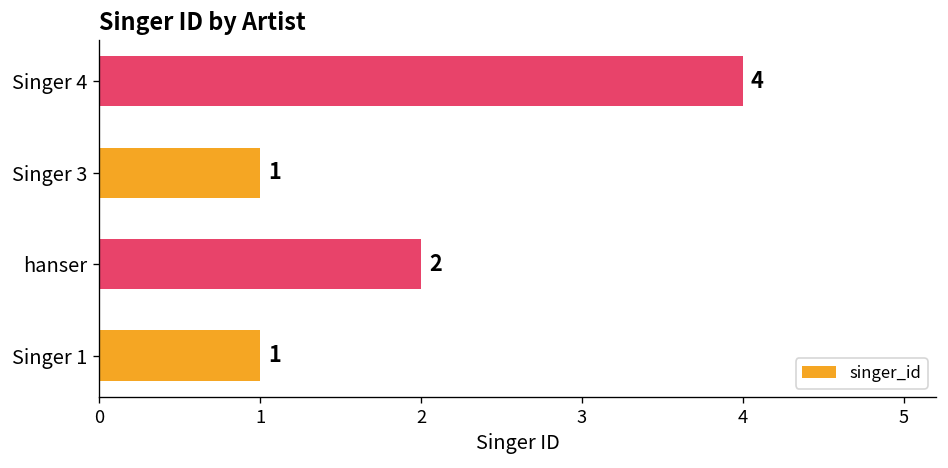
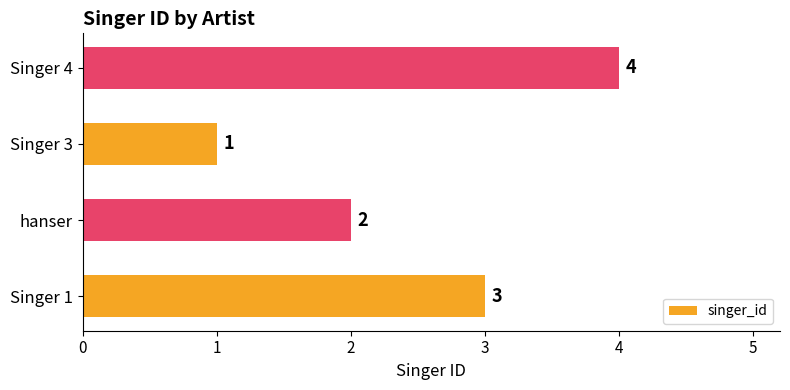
  {
    "Singer 4": 4,
    "Singer 3": 1,
    "hanser": 2,
-   "Singer 1": 1
+   "Singer 1": 3
  }
